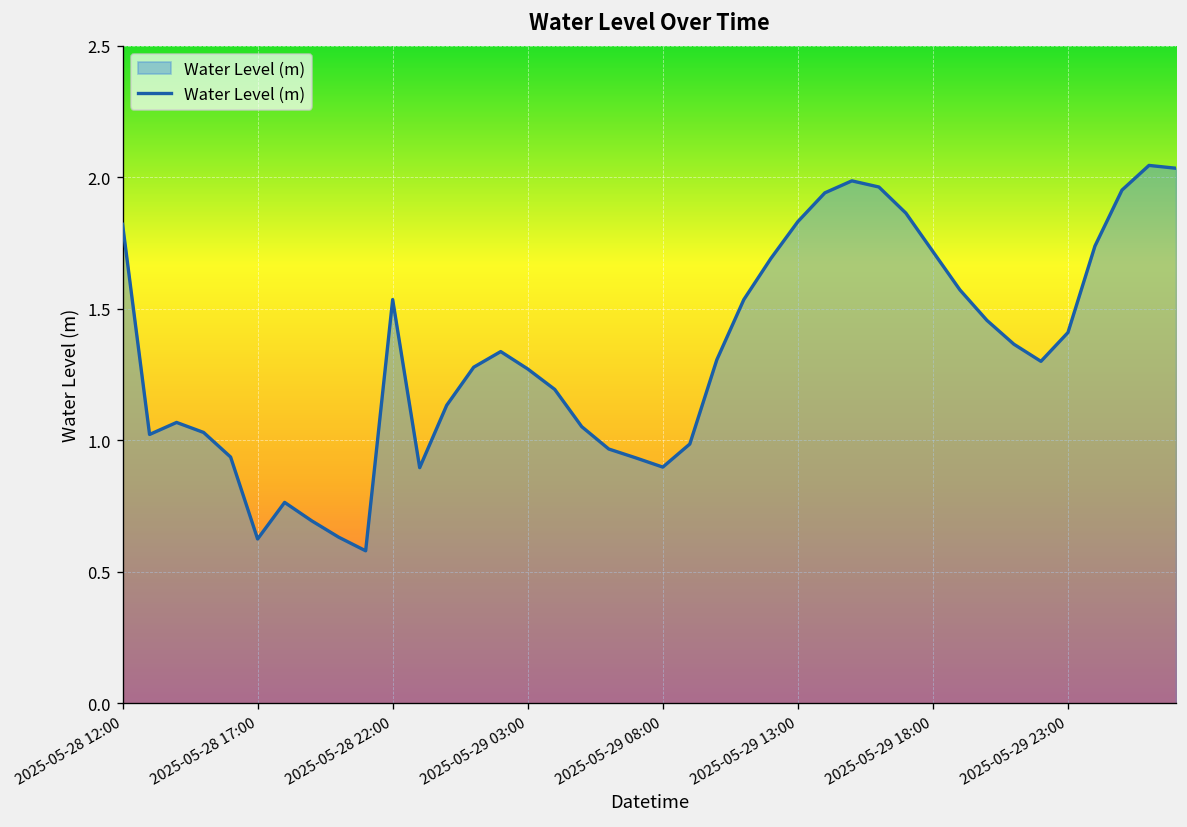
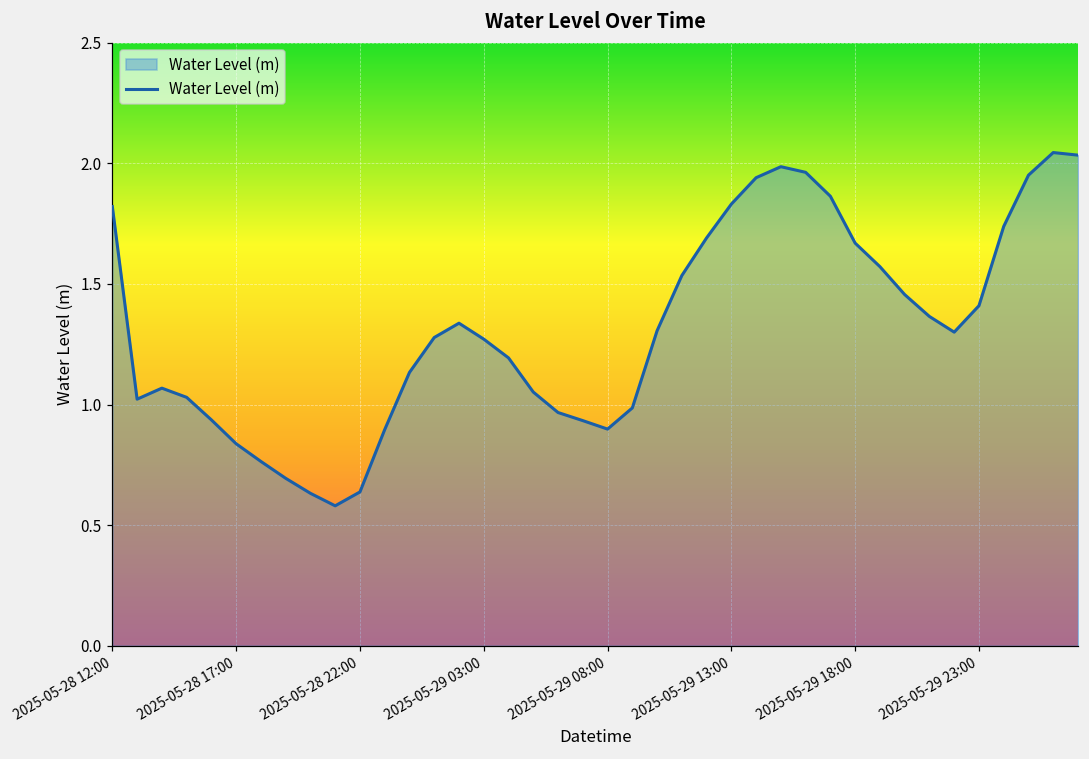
  {
    "2025-05-28 12:00": 1.82,
-   "2025-05-28 17:00": 0.63,
-   "2025-05-28 22:00": 1.54,
+   "2025-05-28 17:00": 0.84,
+   "2025-05-28 22:00": 0.64,
    "2025-05-29 03:00": 1.27,
    "2025-05-29 08:00": 0.90,
    "2025-05-29 13:00": 1.83,
-   "2025-05-29 18:00": 1.72,
+   "2025-05-29 18:00": 1.67,
    "2025-05-29 23:00": 1.41
  }
